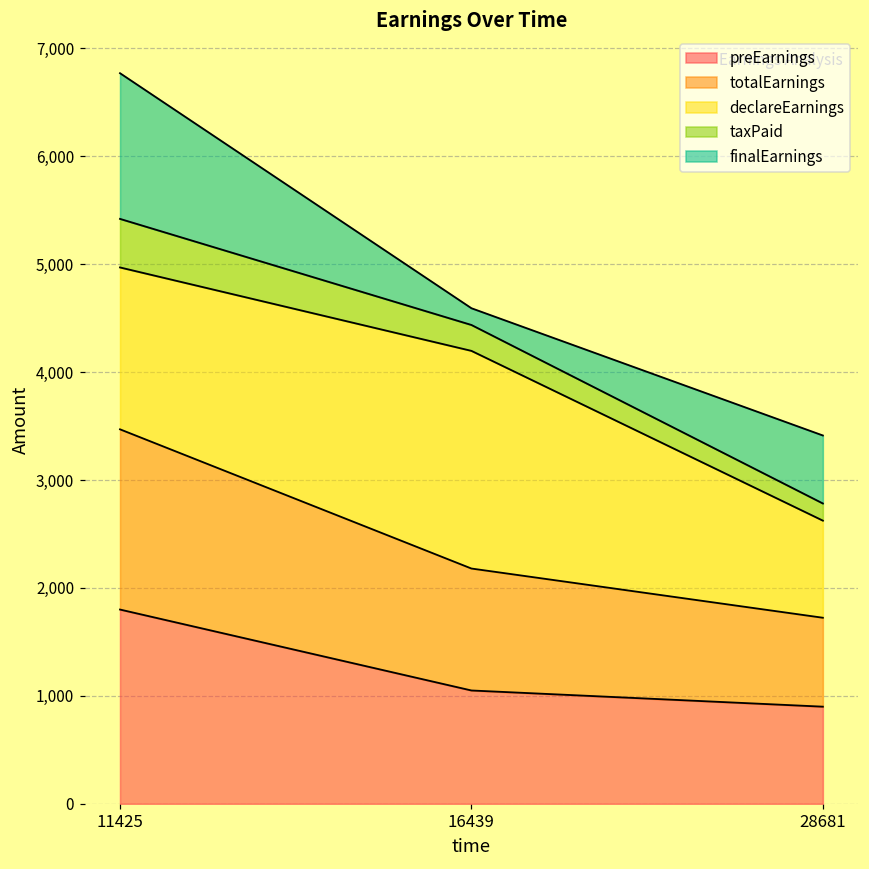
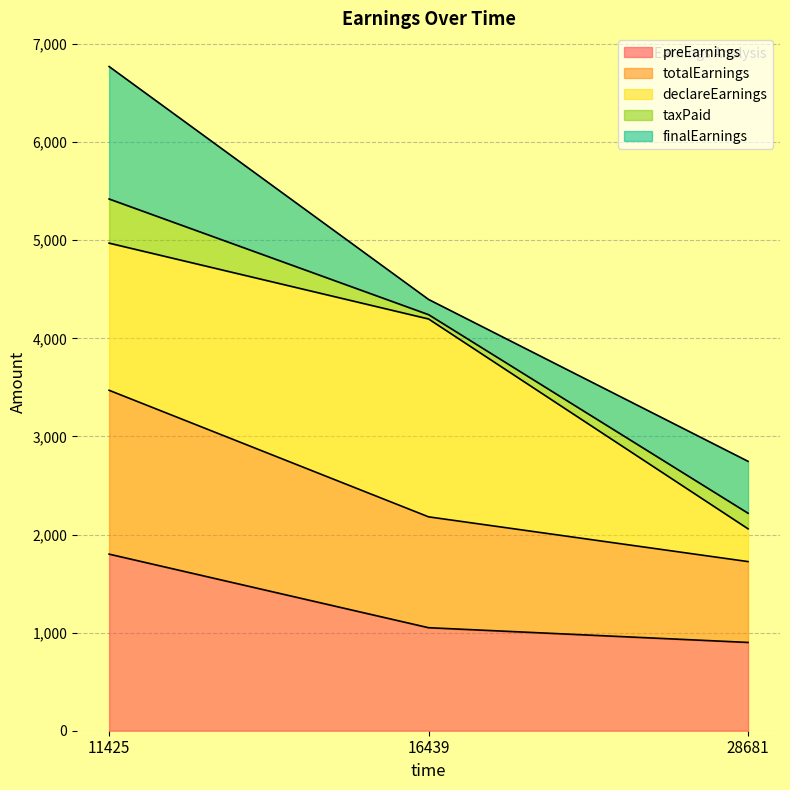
  {
    "preEarnings": {
      "11425": "1,800",
      "16439": "1,100",
      "28681": "900"
    },
    "totalEarnings": {
      "11425": "1,700",
      "16439": "1,100",
      "28681": "800"
    },
    "declareEarnings": {
      "11425": "1,500",
      "16439": "2,000",
-     "28681": "900"
+     "28681": "300"
    },
    "taxPaid": {
      "11425": "500",
-     "16439": "200",
+     "16439": "0",
      "28681": "200"
    },
    "finalEarnings": {
      "11425": "1,400",
      "16439": "200",
-     "28681": "600"
+     "28681": "500"
    }
  }
